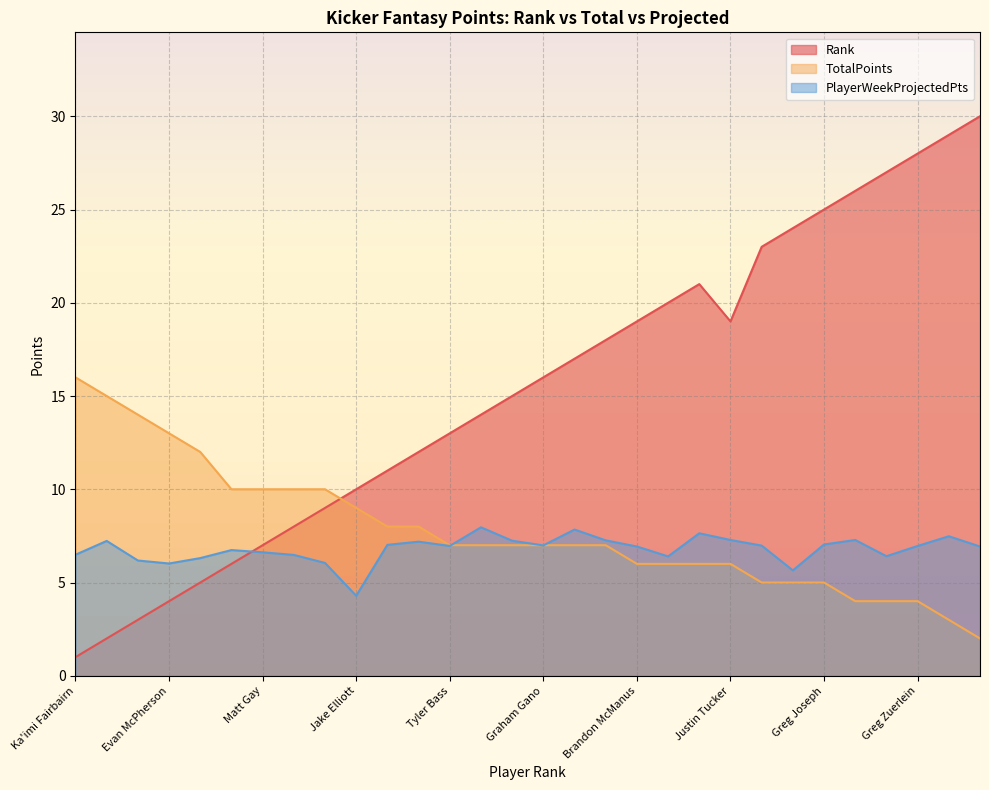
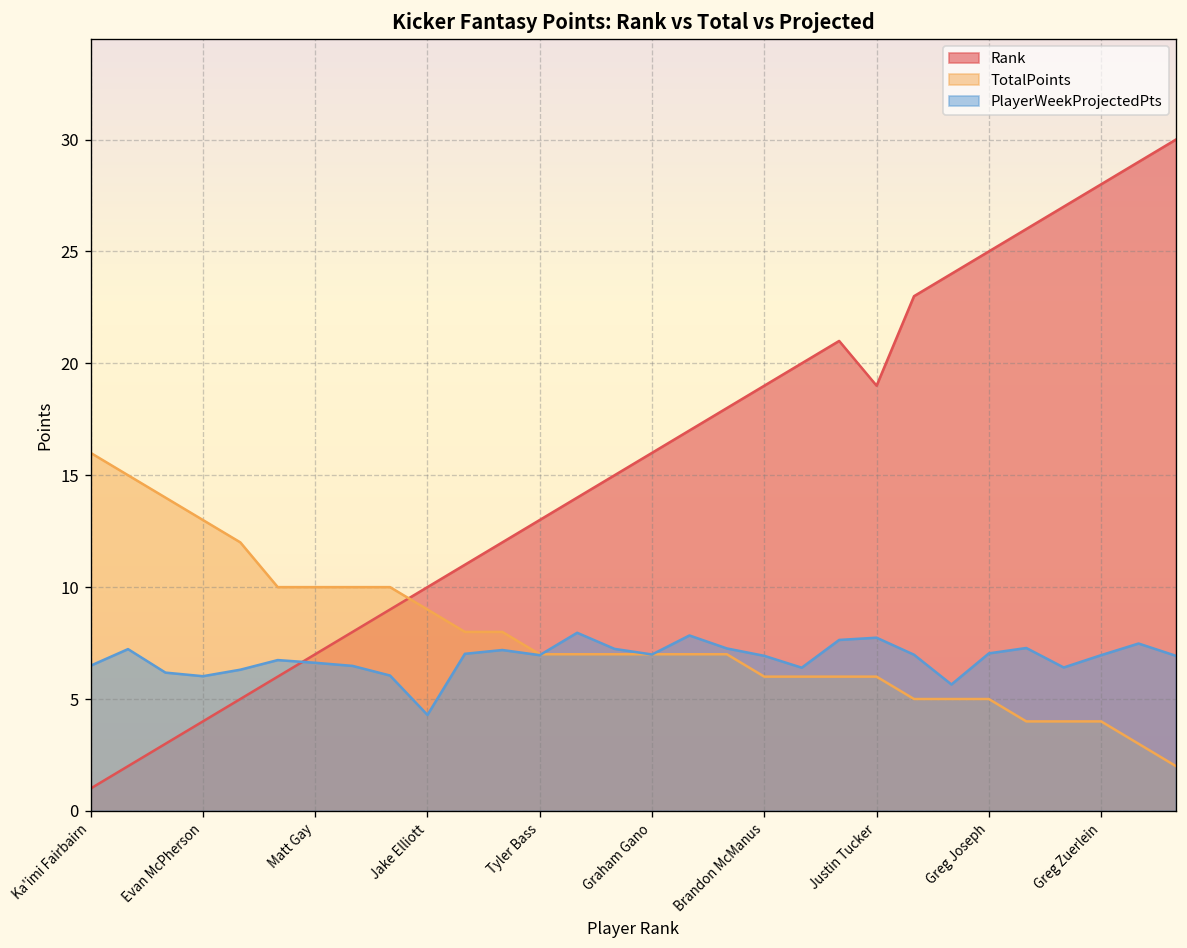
  {
    "Rank": {
      "Ka'imi Fairbairn": 1.0,
      "Evan McPherson": 4.0,
      "Matt Gay": 7.0,
      "Jake Elliott": 10.0,
      "Tyler Bass": 13.0,
      "Graham Gano": 16.0,
      "Brandon McManus": 19.0,
      "Justin Tucker": 19.0,
      "Greg Joseph": 25.0,
      "Greg Zuerlein": 28.0
    },
    "TotalPoints": {
      "Ka'imi Fairbairn": 16.0,
      "Evan McPherson": 13.0,
      "Matt Gay": 10.0,
      "Jake Elliott": 9.0,
      "Brandon McManus": 6.0,
      "Justin Tucker": 6.0,
      "Greg Joseph": 5.0,
      "Greg Zuerlein": 4.0
    },
    "PlayerWeekProjectedPts": {
      "Ka'imi Fairbairn": 6.5,
      "Evan McPherson": 6.0,
      "Matt Gay": 6.6,
      "Jake Elliott": 4.3,
      "Brandon McManus": 6.9,
-     "Justin Tucker": 7.3,
+     "Justin Tucker": 7.7,
      "Greg Joseph": 7.0,
      "Greg Zuerlein": 7.0
    }
  }
